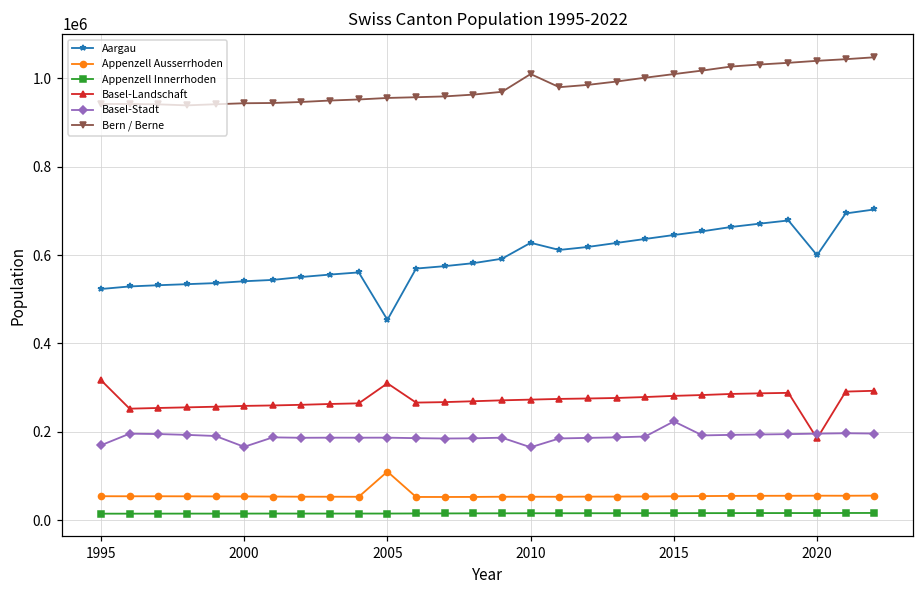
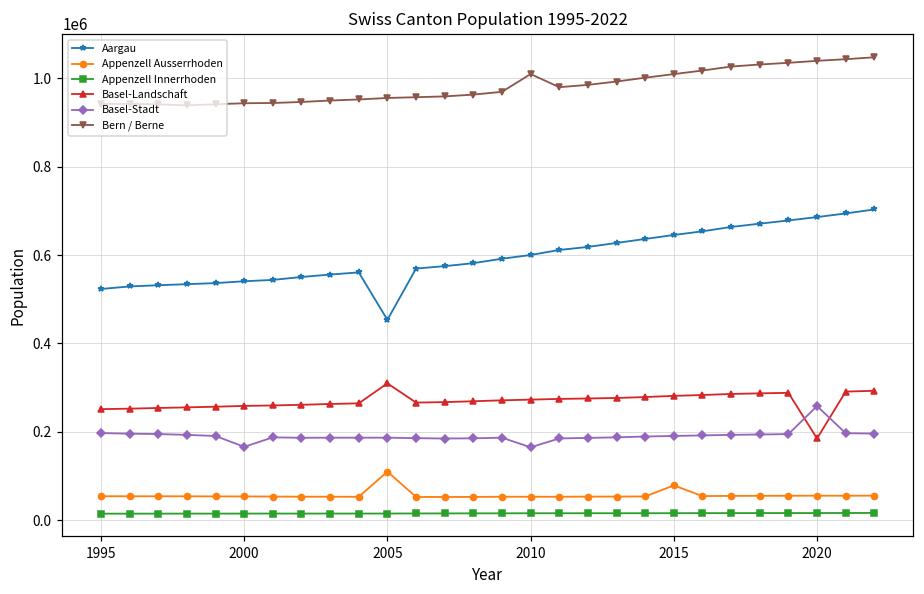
  {
    "Aargau": {
      "1995": 520000,
      "2000": 540000,
      "2005": 450000,
-     "2010": 630000,
+     "2010": 600000,
      "2015": 650000,
-     "2020": 600000
+     "2020": 690000
    },
    "Appenzell Ausserrhoden": {
      "1995": 50000,
      "2000": 50000,
      "2005": 110000,
      "2010": 50000,
-     "2015": 50000,
+     "2015": 80000,
      "2020": 60000
    },
    "Appenzell Innerrhoden": {
      "1995": 10000,
      "2000": 10000,
      "2005": 20000,
      "2010": 20000,
      "2015": 20000,
      "2020": 20000
    },
    "Basel-Landschaft": {
-     "1995": 320000,
+     "1995": 250000,
      "2000": 260000,
      "2005": 310000,
      "2010": 270000,
      "2015": 280000,
      "2020": 180000
    },
    "Basel-Stadt": {
-     "1995": 170000,
+     "1995": 200000,
      "2000": 170000,
      "2005": 190000,
      "2010": 160000,
-     "2015": 220000,
-     "2020": 200000
+     "2015": 190000,
+     "2020": 260000
    },
    "Bern / Berne": {
      "2000": 940000,
      "2005": 960000,
      "2010": 1010000,
      "2015": 1010000,
      "2020": 1040000
    }
  }
